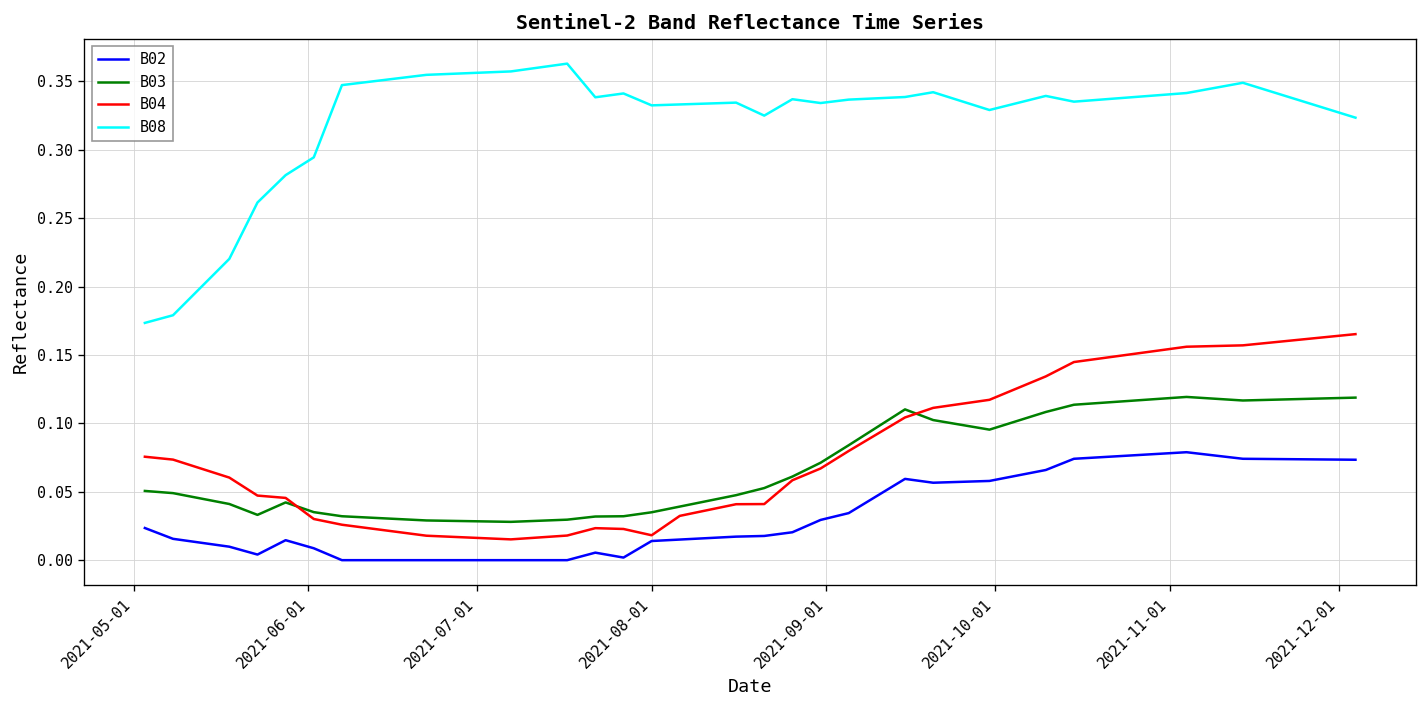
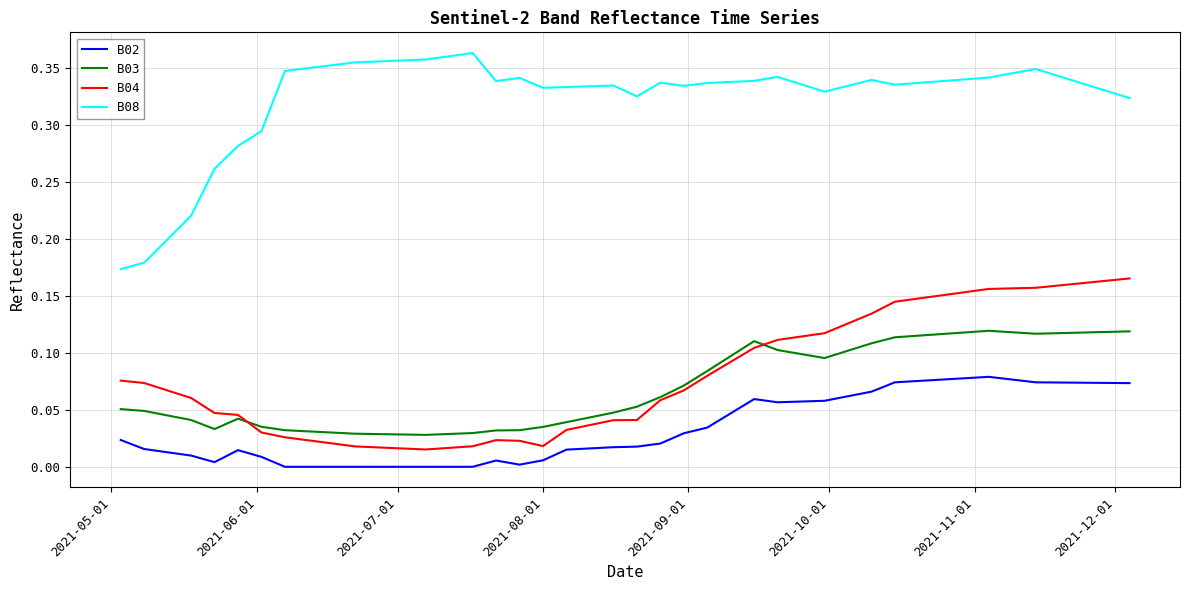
  {
    "B02": {
-     "2021-08-01": 0.014
+     "2021-08-01": 0.006
    },
    "B03": {
      "2021-08-01": 0.035
    },
    "B04": {
      "2021-08-01": 0.018
    },
    "B08": {
      "2021-08-01": 0.333
    }
  }
